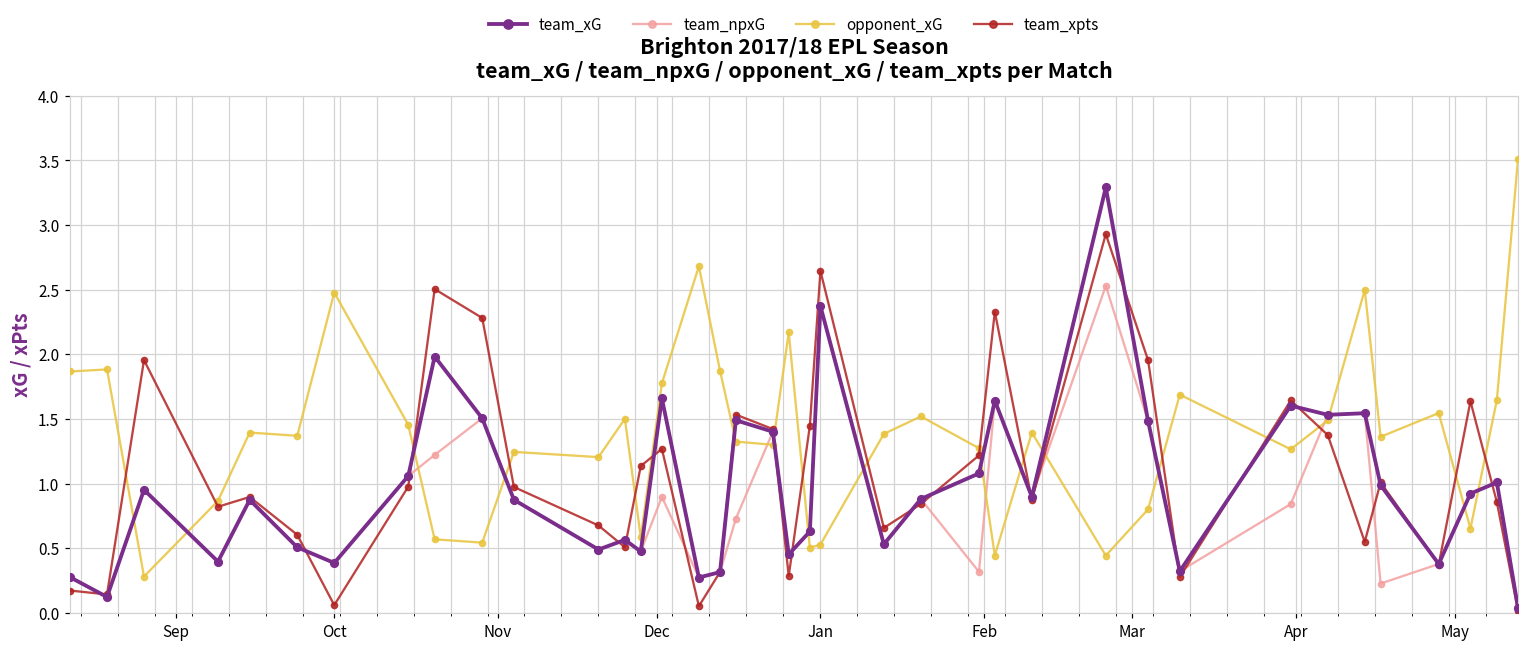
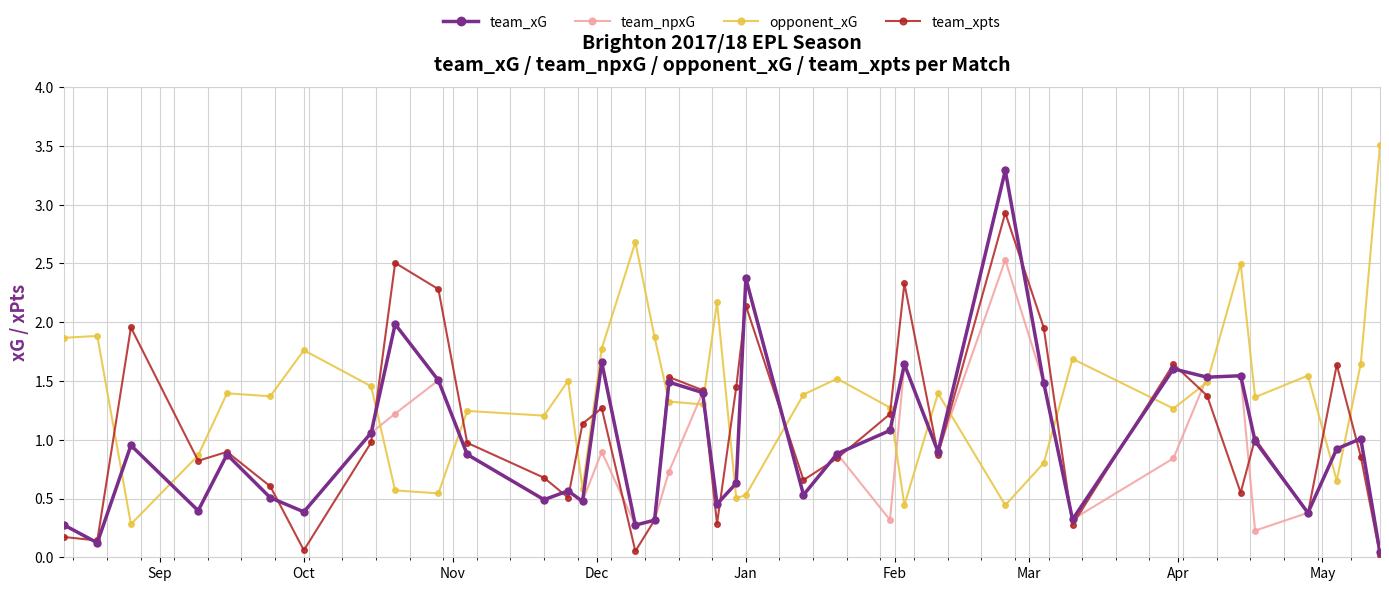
  {
    "opponent_xG": {
-     "Oct": 2.48,
+     "Oct": 1.76,
      "Jan": 0.53
    },
    "team_xpts": {
      "Oct": 0.06,
-     "Jan": 2.65
+     "Jan": 2.14
    }
  }
